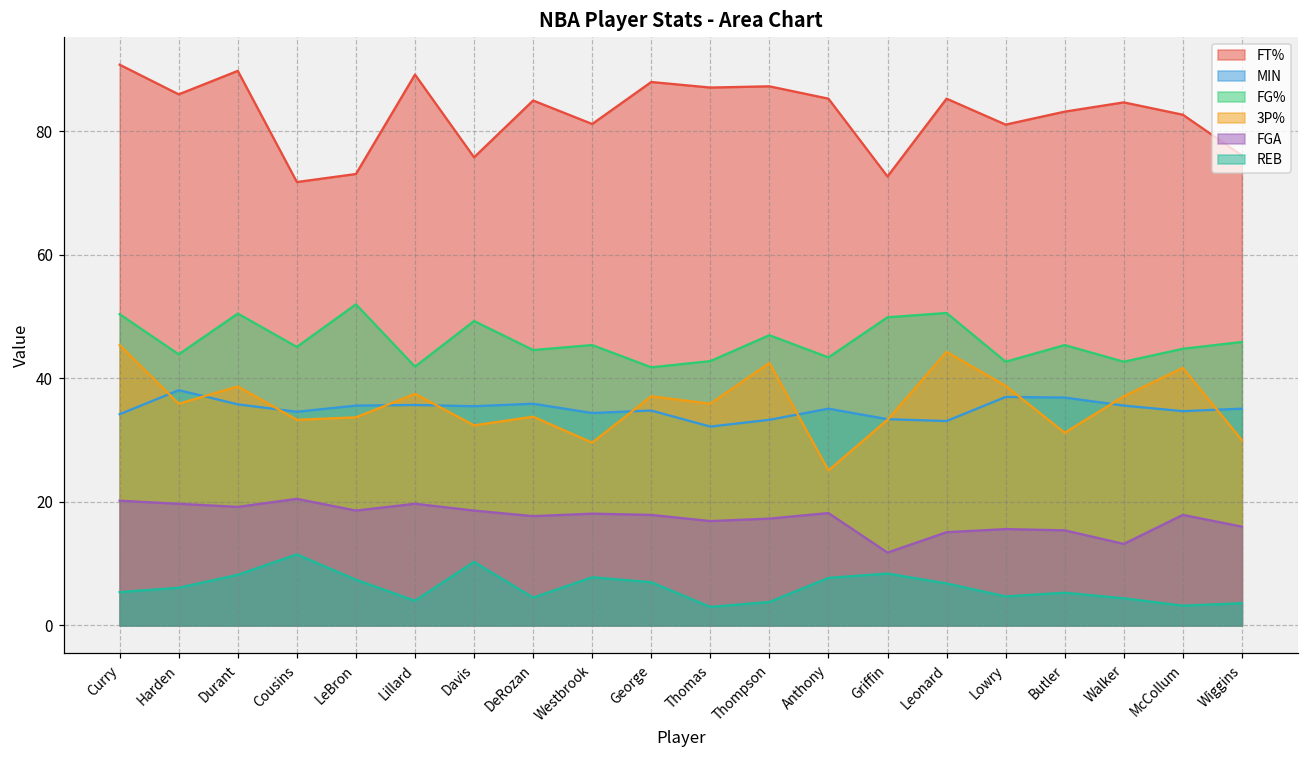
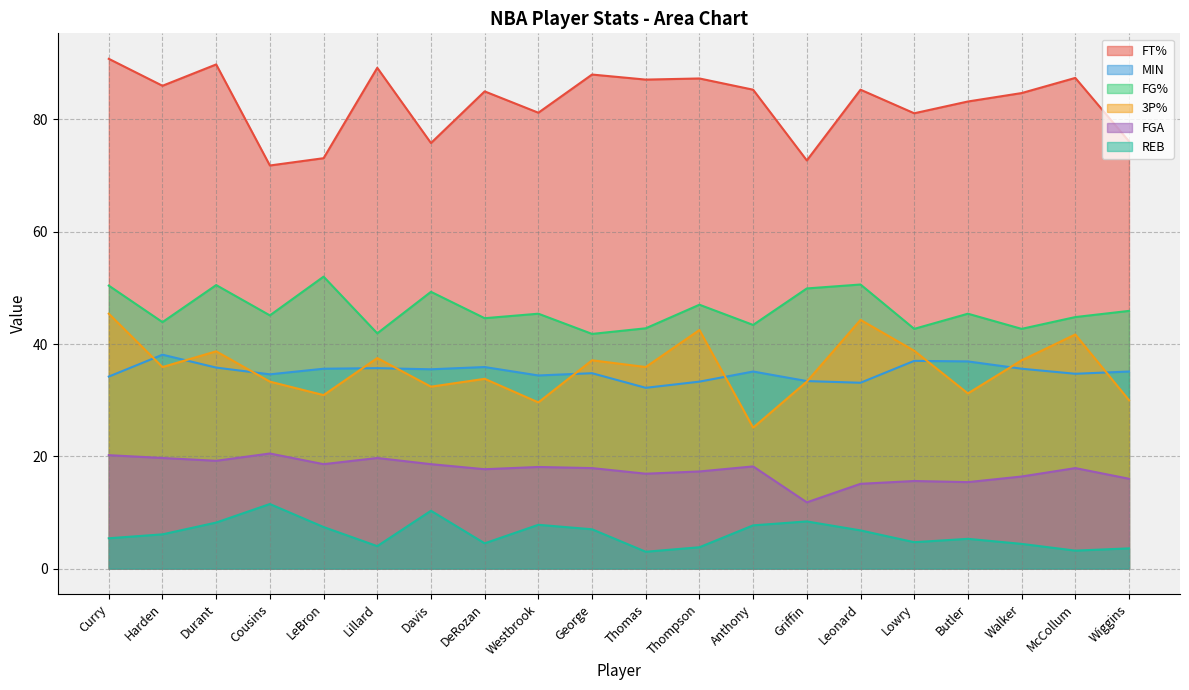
  {
    "FT%": {
      "Curry": 91,
      "Harden": 86,
      "Durant": 90,
      "Cousins": 72,
      "LeBron": 73,
      "Lillard": 89,
      "Davis": 76,
      "DeRozan": 85,
      "Westbrook": 81,
      "George": 88,
      "Thomas": 87,
      "Thompson": 87,
      "Anthony": 85,
      "Griffin": 73,
      "Leonard": 85,
      "Lowry": 81,
      "Butler": 83,
      "Walker": 85,
-     "McCollum": 83
+     "McCollum": 87
    },
    "3P%": {
      "Curry": 45,
      "Harden": 36,
      "Durant": 39,
      "Cousins": 33,
-     "LeBron": 34,
+     "LeBron": 31,
      "Lillard": 38,
      "Davis": 32,
      "DeRozan": 34,
      "Westbrook": 30,
      "George": 37,
      "Thomas": 36,
      "Thompson": 43,
      "Anthony": 25,
      "Leonard": 44,
      "Lowry": 39,
      "Butler": 31,
      "Walker": 37,
      "McCollum": 42,
      "Wiggins": 30
    },
    "FGA": {
      "Curry": 20,
      "Harden": 20,
      "Durant": 19,
      "Cousins": 21,
      "LeBron": 19,
      "Lillard": 20,
      "Davis": 19,
      "DeRozan": 18,
      "Westbrook": 18,
      "George": 18,
      "Thomas": 17,
      "Thompson": 17,
      "Anthony": 18,
      "Griffin": 12,
      "Leonard": 15,
      "Lowry": 16,
      "Butler": 15,
-     "Walker": 13,
+     "Walker": 16,
      "McCollum": 18,
      "Wiggins": 16
    }
  }
